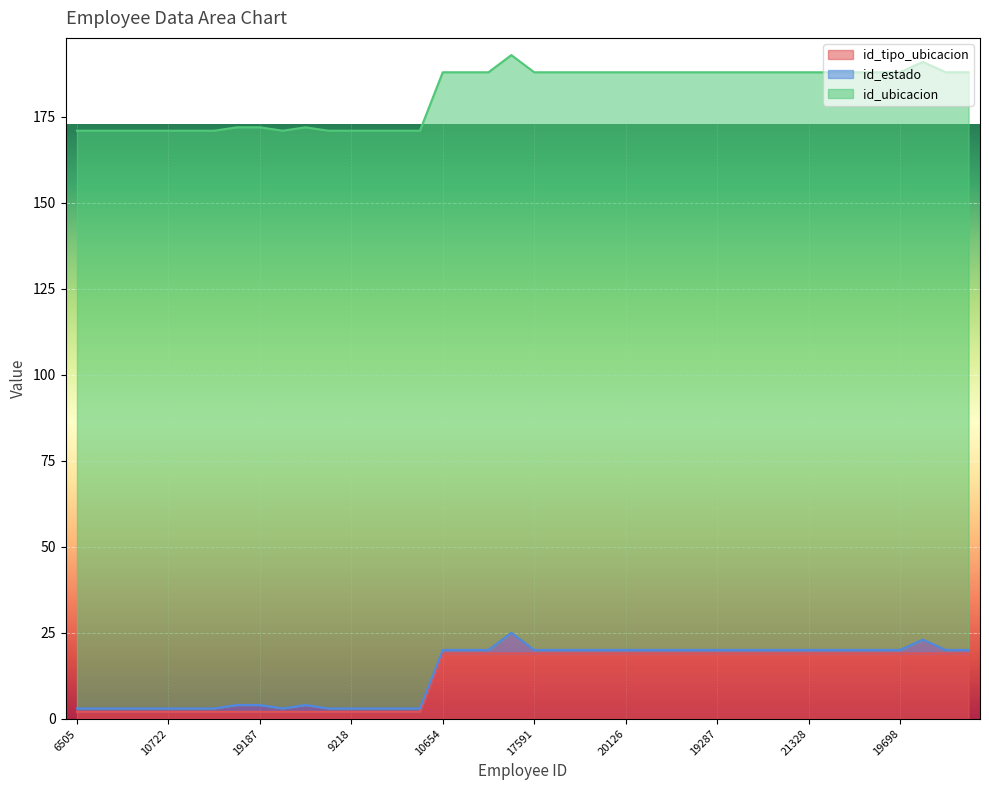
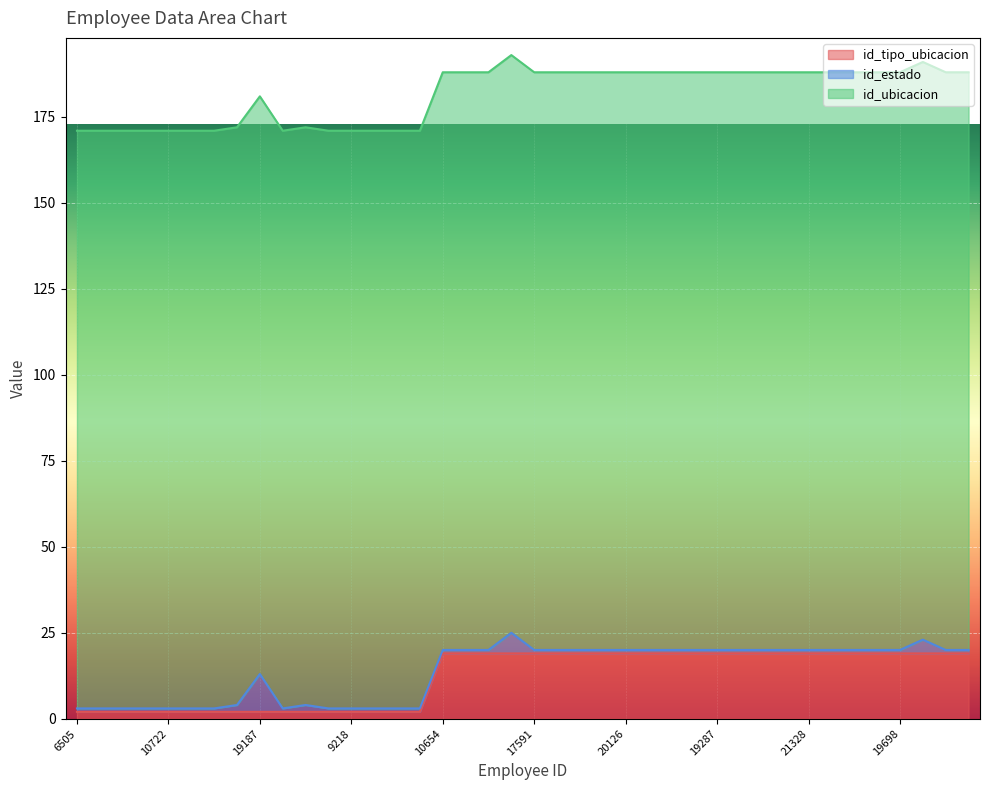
  {
    "id_tipo_ubicacion": {
      "6505": 2,
      "10722": 2,
      "19187": 2,
      "9218": 2,
      "10654": 19,
      "17591": 19,
      "20126": 19,
      "19287": 19,
      "21328": 19,
      "19698": 19
    },
    "id_estado": {
      "6505": 1,
      "10722": 1,
-     "19187": 2,
+     "19187": 11,
      "9218": 1,
      "10654": 1,
      "17591": 1,
      "20126": 1,
      "19287": 1,
      "21328": 1,
      "19698": 1
    },
    "id_ubicacion": {
      "6505": 168,
      "10722": 168,
      "19187": 168,
      "9218": 168,
      "10654": 168,
      "17591": 168,
      "20126": 168,
      "19287": 168,
      "21328": 168
    }
  }
